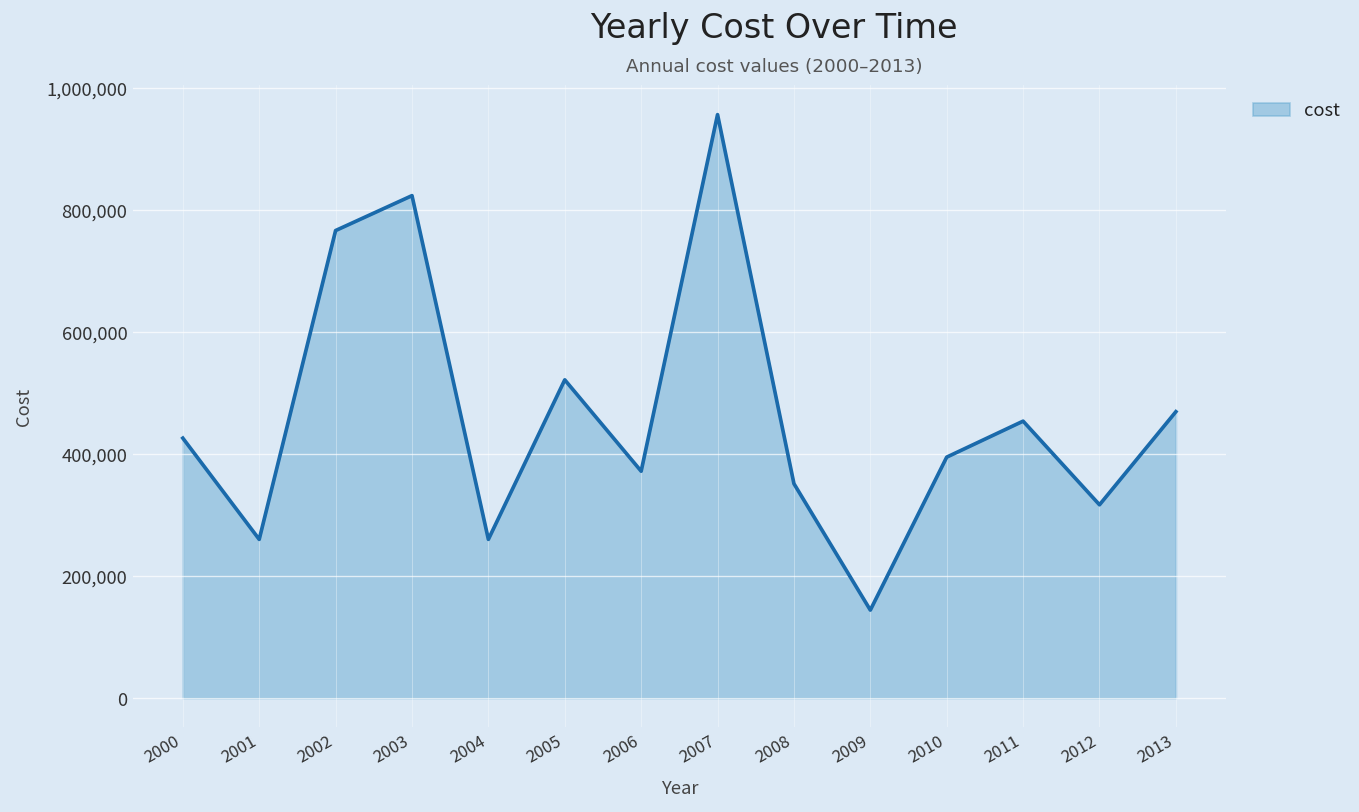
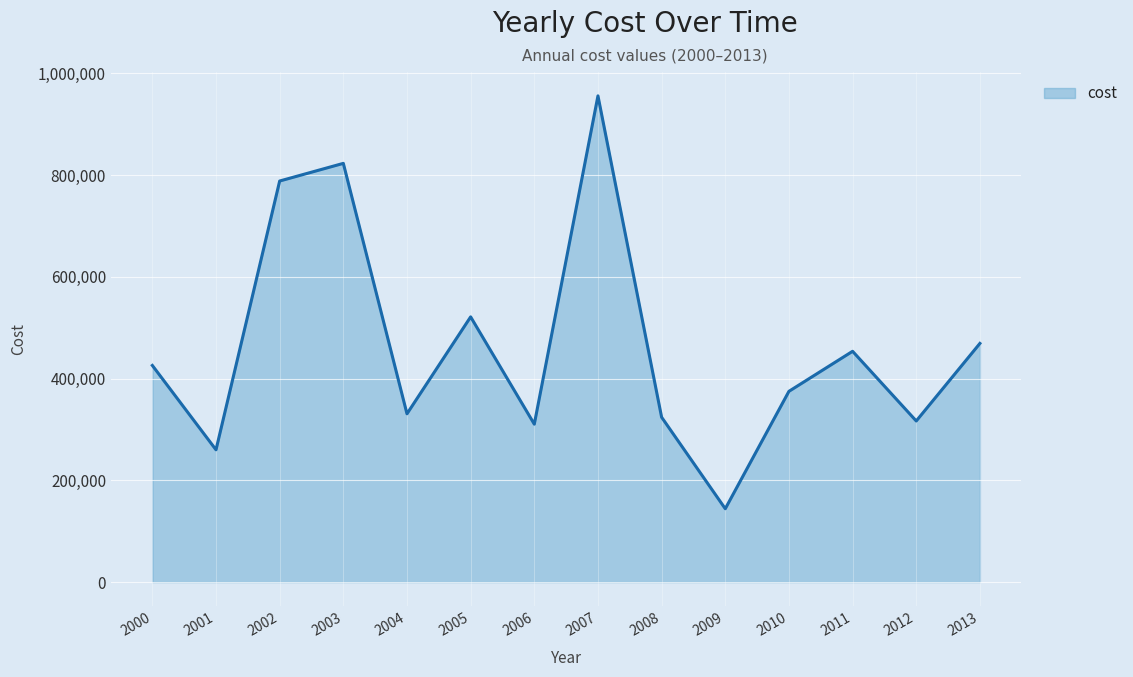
  {
    "2000": "430,000",
    "2001": "260,000",
-   "2002": "770,000",
+   "2002": "790,000",
    "2003": "820,000",
-   "2004": "260,000",
+   "2004": "330,000",
    "2005": "520,000",
-   "2006": "370,000",
+   "2006": "310,000",
    "2007": "960,000",
-   "2008": "350,000",
+   "2008": "320,000",
    "2009": "140,000",
-   "2010": "390,000",
+   "2010": "380,000",
    "2011": "450,000",
    "2012": "320,000",
    "2013": "470,000"
  }
